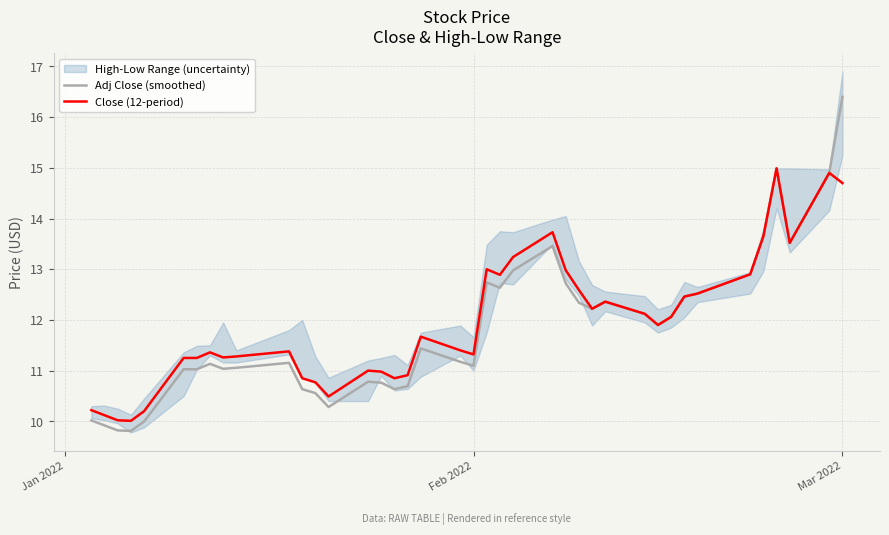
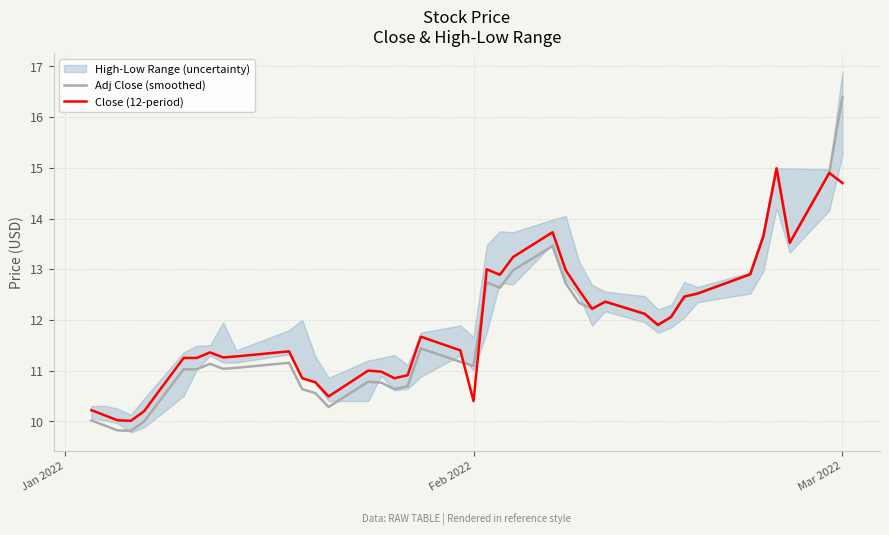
  {
    "Adj Close (smoothed)": {
      "Feb 2022": 11.1,
      "Mar 2022": 16.4
    },
    "Close (12-period)": {
-     "Feb 2022": 11.3,
+     "Feb 2022": 10.4,
      "Mar 2022": 14.7
    }
  }
